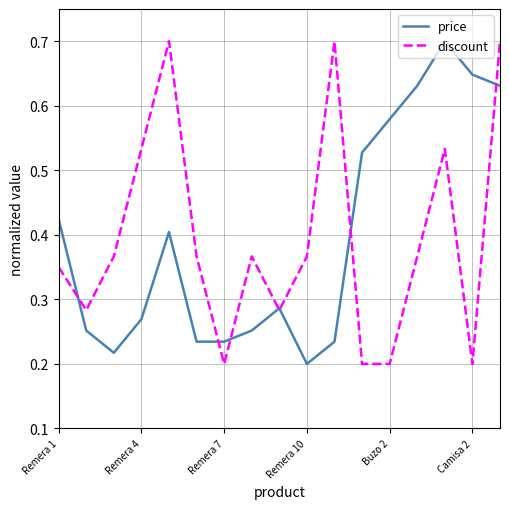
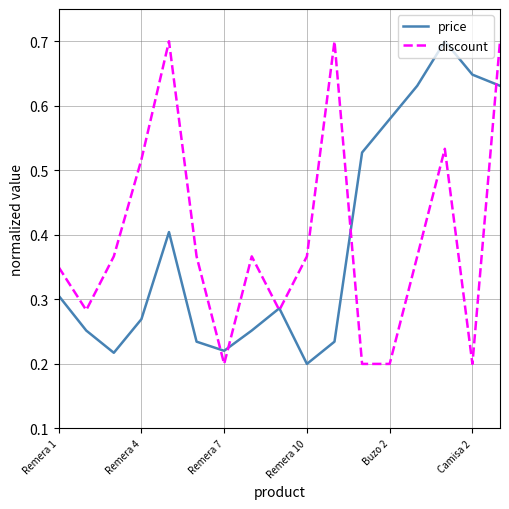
  {
    "price": {
-     "Remera 1": 0.42,
+     "Remera 1": 0.31,
      "Remera 4": 0.27,
-     "Remera 7": 0.23,
+     "Remera 7": 0.22,
      "Remera 10": 0.20,
      "Buzo 2": 0.58,
      "Camisa 2": 0.65
    },
    "discount": {
      "Remera 1": 0.35,
-     "Remera 4": 0.53,
+     "Remera 4": 0.52,
      "Remera 7": 0.20,
      "Remera 10": 0.37,
      "Buzo 2": 0.20,
      "Camisa 2": 0.20
    }
  }
